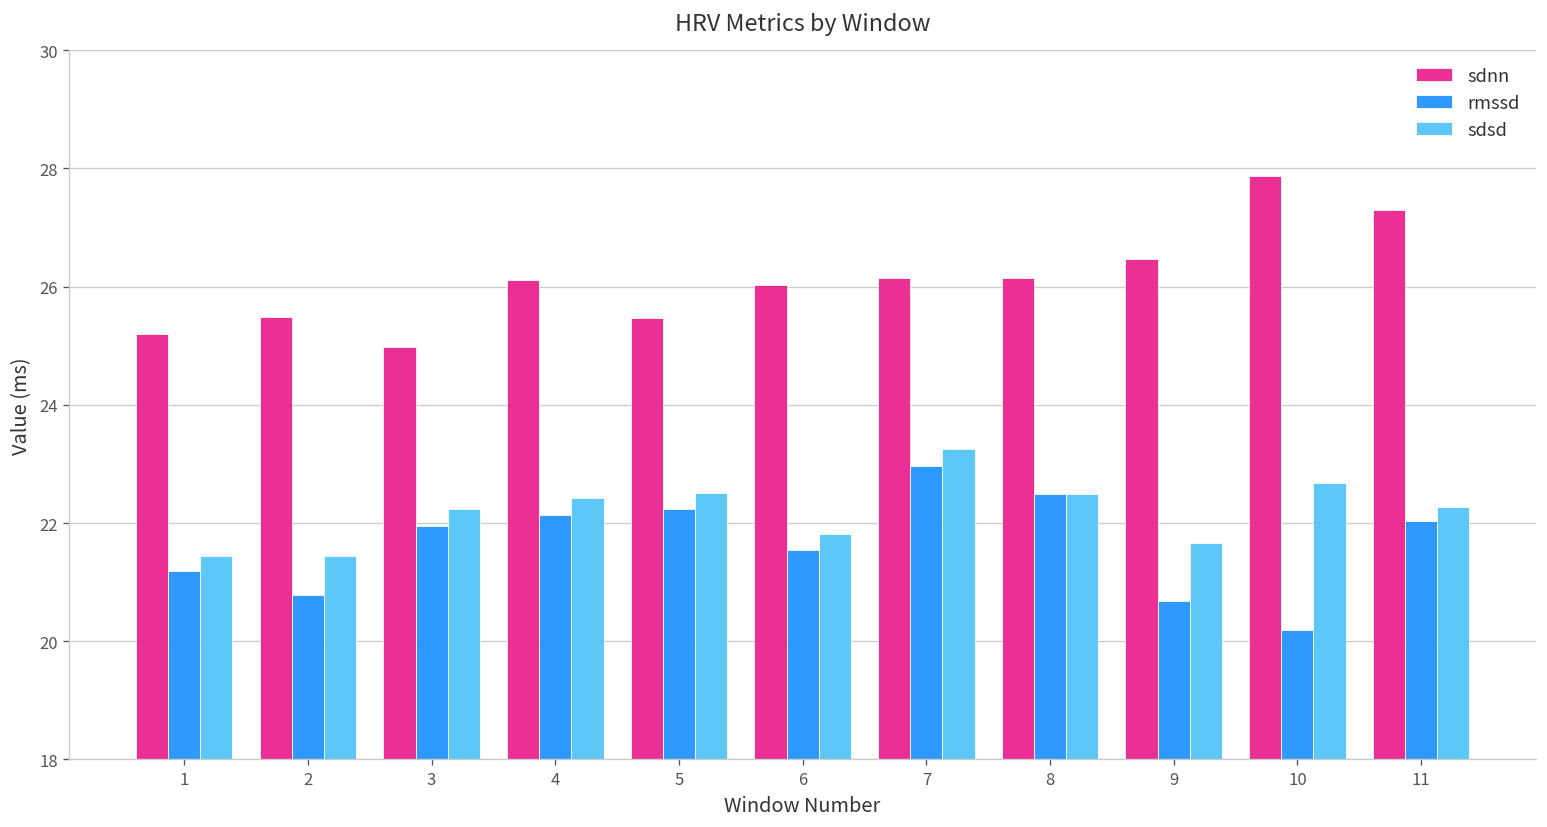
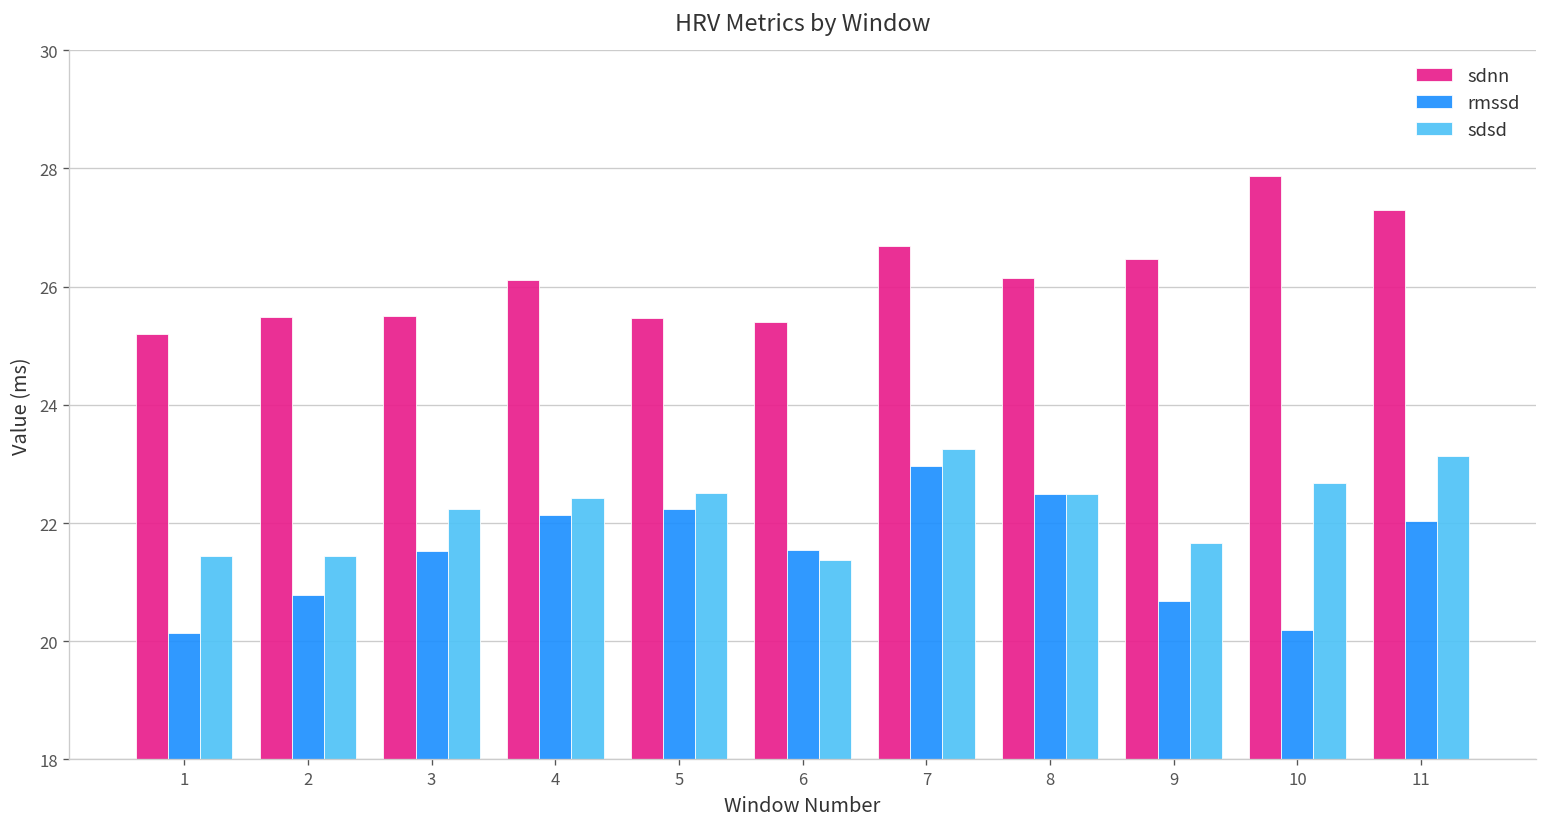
  {
    "sdnn": {
      "1": 25.2,
      "2": 25.5,
-     "3": 25.0,
+     "3": 25.5,
      "4": 26.1,
      "5": 25.5,
-     "6": 26.0,
-     "7": 26.2,
+     "6": 25.4,
+     "7": 26.7,
      "8": 26.2,
      "9": 26.5,
      "10": 27.9,
      "11": 27.3
    },
    "rmssd": {
-     "1": 21.2,
+     "1": 20.1,
      "2": 20.8,
-     "3": 22.0,
+     "3": 21.5,
      "4": 22.1,
      "5": 22.2,
      "6": 21.5,
      "7": 23.0,
      "8": 22.5,
      "9": 20.7,
      "10": 20.2,
      "11": 22.0
    },
    "sdsd": {
      "1": 21.4,
      "2": 21.4,
      "3": 22.2,
      "4": 22.4,
      "5": 22.5,
-     "6": 21.8,
+     "6": 21.4,
      "7": 23.3,
      "8": 22.5,
      "9": 21.7,
      "10": 22.7,
-     "11": 22.3
+     "11": 23.1
    }
  }
